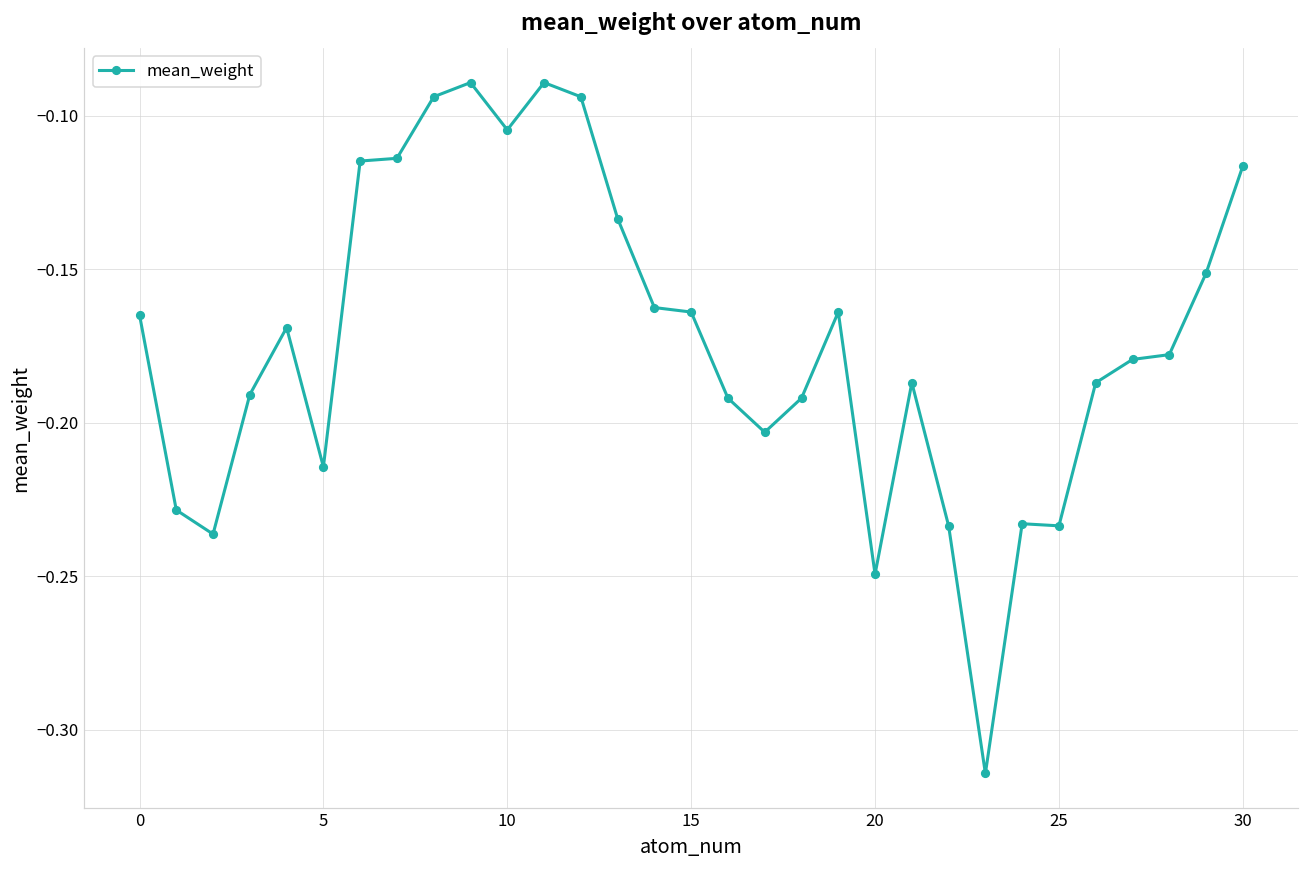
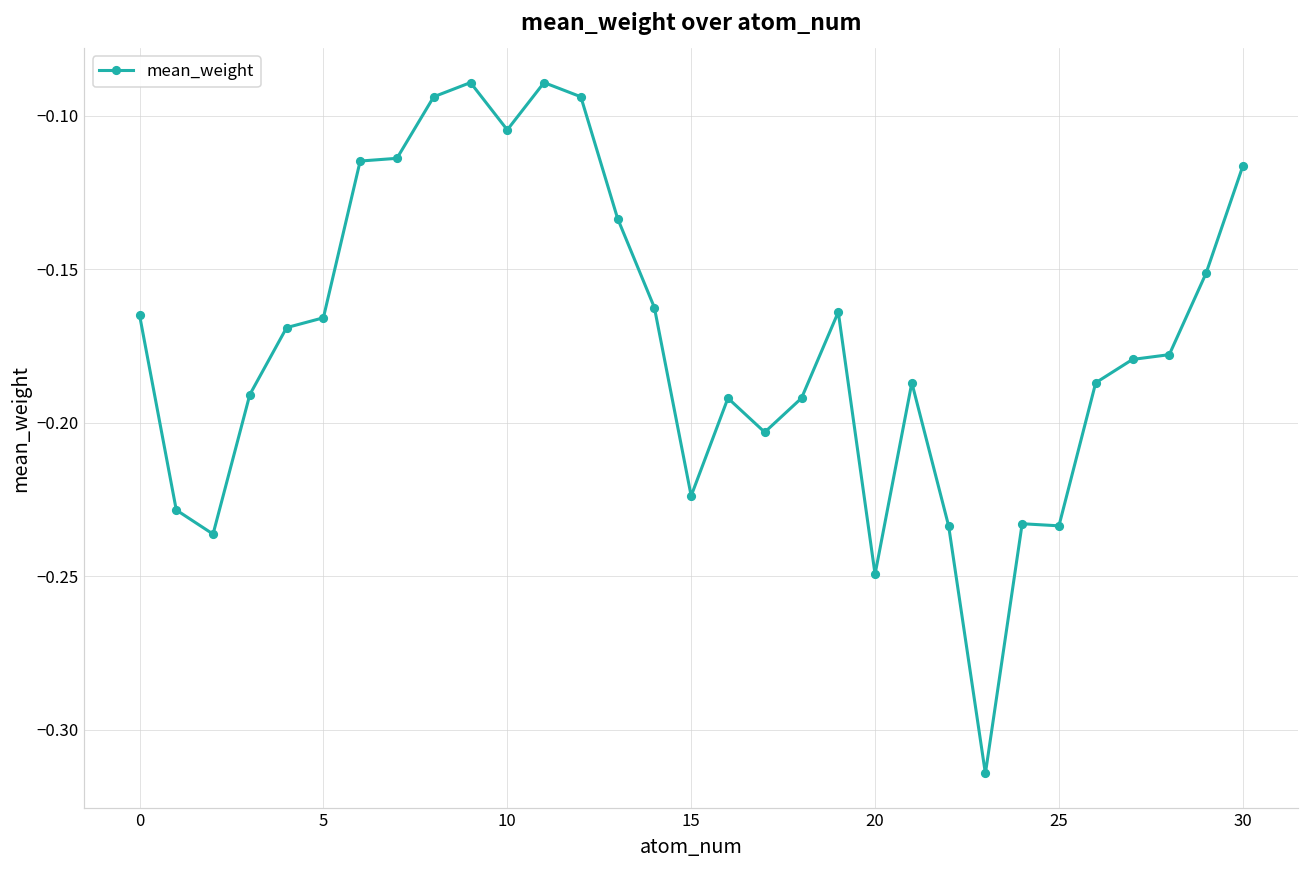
  {
    "0": -0.165,
-   "5": -0.214,
+   "5": -0.166,
    "10": -0.105,
-   "15": -0.164,
+   "15": -0.224,
    "20": -0.249,
    "25": -0.234,
    "30": -0.116
  }
